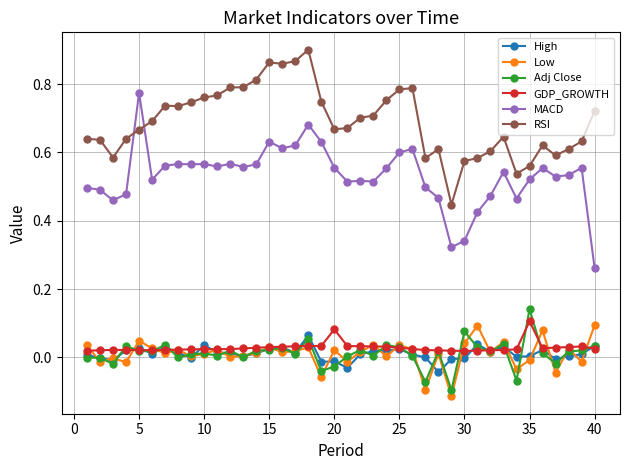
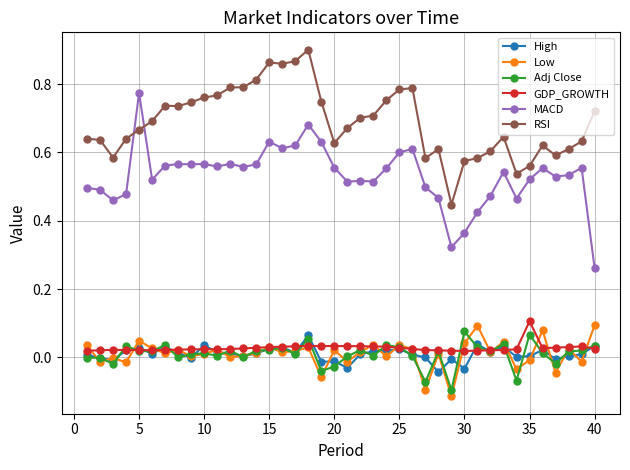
  {
    "High": {
      "10": 0.04,
      "20": -0.01,
-     "30": 0.00,
+     "30": -0.03,
      "35": 0.00
    },
    "Low": {
      "5": 0.05,
      "20": 0.02,
      "30": 0.04,
      "35": -0.01,
      "40": 0.09
    },
    "Adj Close": {
      "20": -0.03,
      "30": 0.08,
-     "35": 0.14
+     "35": 0.07
    },
    "GDP_GROWTH": {
      "10": 0.02,
-     "20": 0.08,
+     "20": 0.03,
      "30": 0.02,
      "35": 0.11,
      "40": 0.03
    },
    "MACD": {
      "5": 0.77,
      "10": 0.57,
      "15": 0.63,
      "20": 0.56,
      "25": 0.60,
-     "30": 0.34,
+     "30": 0.36,
      "35": 0.52,
      "40": 0.26
    },
    "RSI": {
      "5": 0.67,
      "10": 0.76,
      "15": 0.86,
-     "20": 0.67,
+     "20": 0.63,
      "25": 0.78,
      "30": 0.58,
      "35": 0.56
    }
  }
